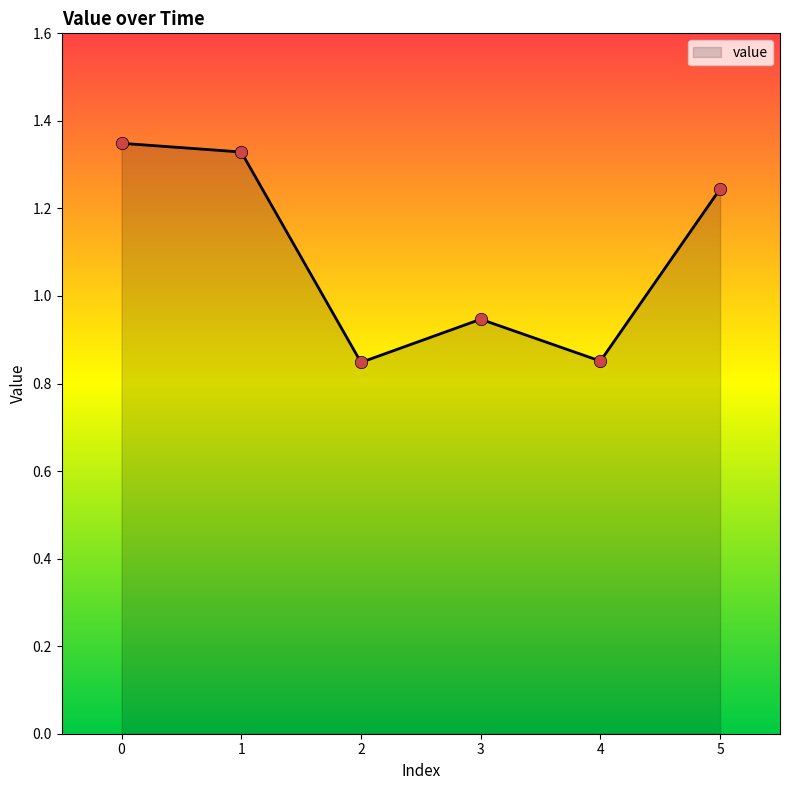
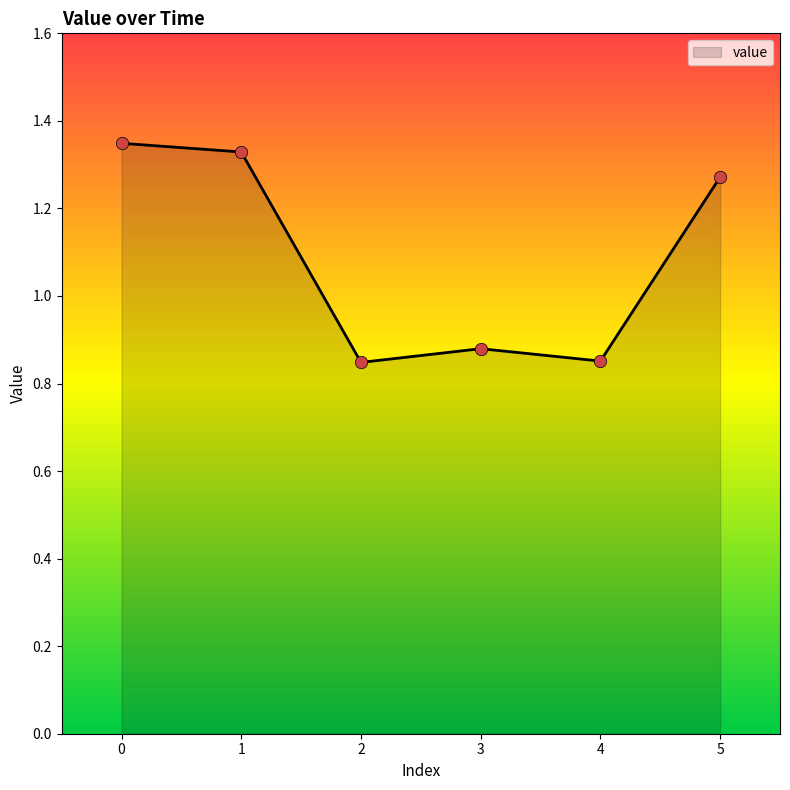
  {
    "0": 1.35,
    "1": 1.33,
    "2": 0.85,
-   "3": 0.95,
+   "3": 0.88,
    "4": 0.85,
-   "5": 1.24
+   "5": 1.27
  }
